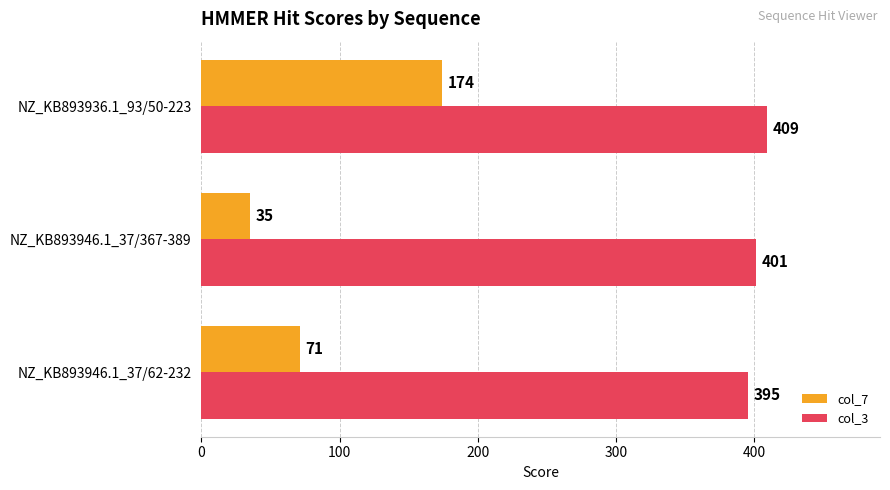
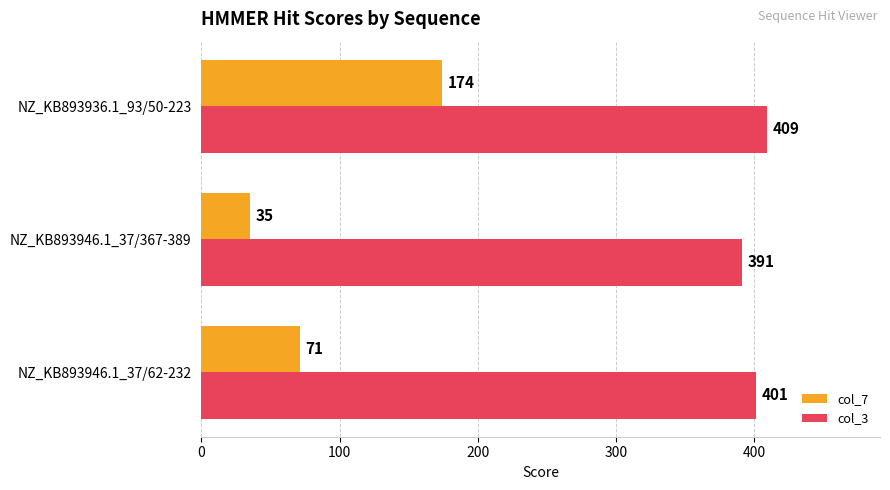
  {
    "col_7": {
      "NZ_KB893936.1_93/50-223": 174,
      "NZ_KB893946.1_37/367-389": 35,
      "NZ_KB893946.1_37/62-232": 71
    },
    "col_3": {
      "NZ_KB893936.1_93/50-223": 409,
-     "NZ_KB893946.1_37/367-389": 401,
-     "NZ_KB893946.1_37/62-232": 395
+     "NZ_KB893946.1_37/367-389": 391,
+     "NZ_KB893946.1_37/62-232": 401
    }
  }
